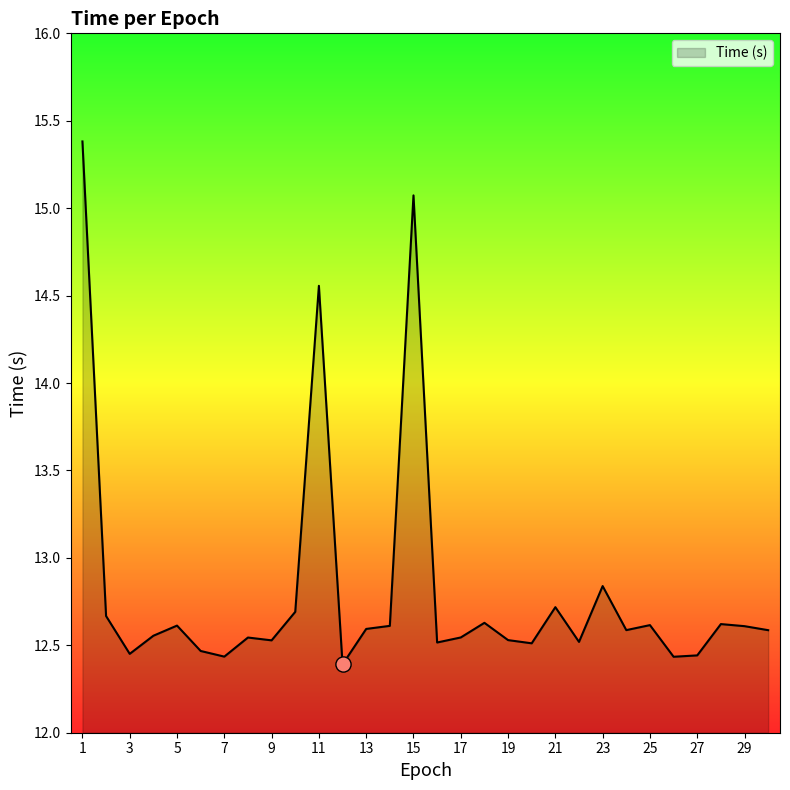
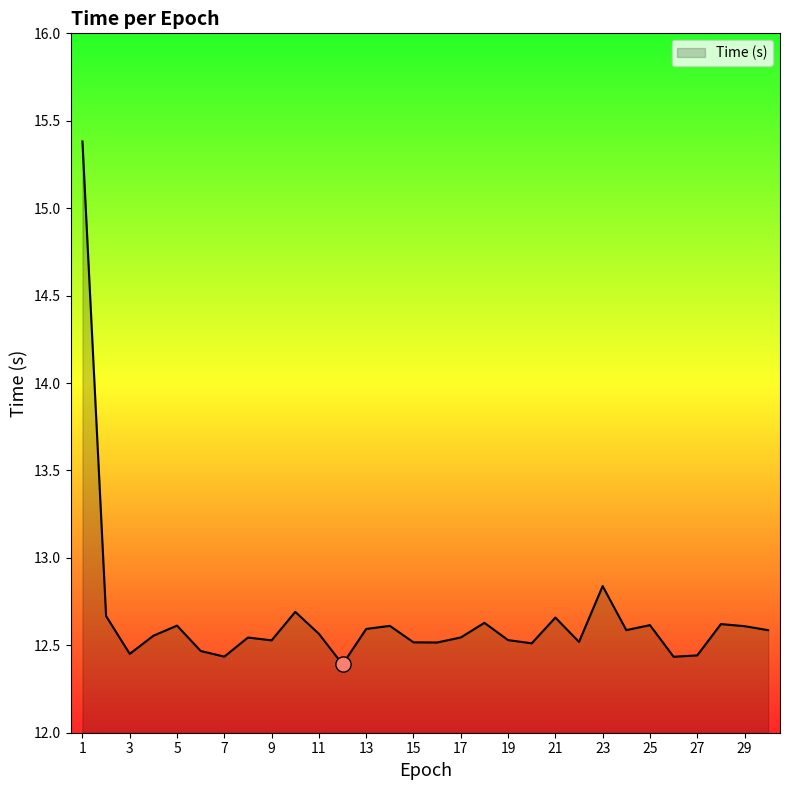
  {
    "Time (s)": {
      "1": 15.38,
      "3": 12.45,
      "5": 12.61,
      "7": 12.44,
      "9": 12.53,
-     "11": 14.56,
+     "11": 12.57,
      "13": 12.59,
-     "15": 15.07,
+     "15": 12.52,
      "17": 12.54,
      "19": 12.53,
-     "21": 12.72,
+     "21": 12.66,
      "23": 12.84,
      "25": 12.62,
      "27": 12.44,
      "29": 12.61
    }
  }
